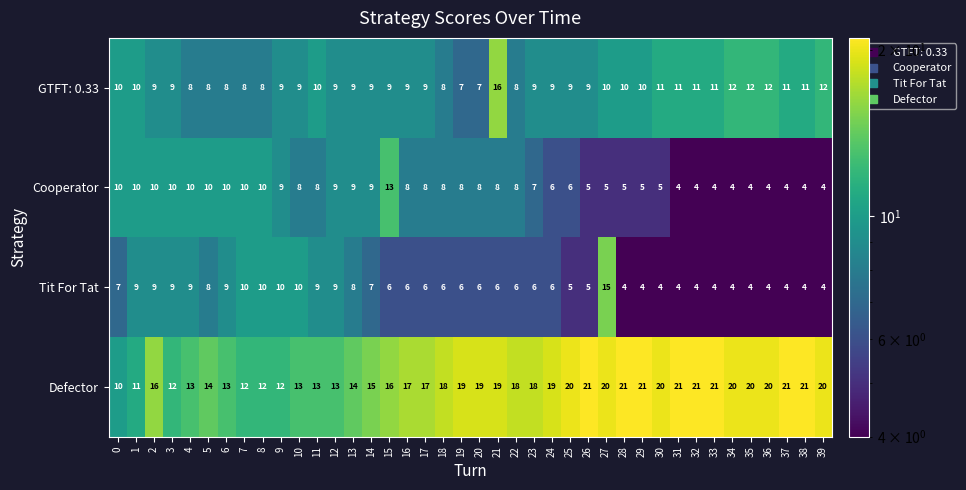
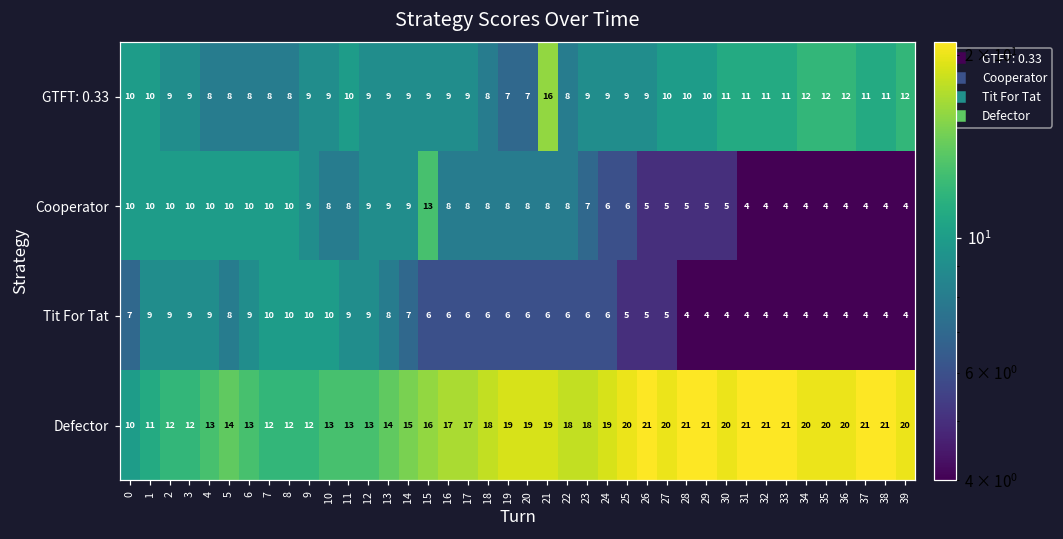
  {
    "GTFT: 0.33": {
      "0": 10,
      "1": 10,
      "2": 9,
      "3": 9,
      "4": 8,
      "5": 8,
      "6": 8,
      "7": 8,
      "8": 8,
      "9": 9,
      "10": 9,
      "11": 10,
      "12": 9,
      "13": 9,
      "14": 9,
      "15": 9,
      "16": 9,
      "17": 9,
      "18": 8,
      "19": 7,
      "20": 7,
      "21": 16,
      "22": 8,
      "23": 9,
      "24": 9,
      "25": 9,
      "26": 9,
      "27": 10,
      "28": 10,
      "29": 10,
      "30": 11,
      "31": 11,
      "32": 11,
      "33": 11,
      "34": 12,
      "35": 12,
      "36": 12,
      "37": 11,
      "38": 11,
      "39": 12
    },
    "Cooperator": {
      "0": 10,
      "1": 10,
      "2": 10,
      "3": 10,
      "4": 10,
      "5": 10,
      "6": 10,
      "7": 10,
      "8": 10,
      "9": 9,
      "10": 8,
      "11": 8,
      "12": 9,
      "13": 9,
      "14": 9,
      "15": 13,
      "16": 8,
      "17": 8,
      "18": 8,
      "19": 8,
      "20": 8,
      "21": 8,
      "22": 8,
      "23": 7,
      "24": 6,
      "25": 6,
      "26": 5,
      "27": 5,
      "28": 5,
      "29": 5,
      "30": 5,
      "31": 4,
      "32": 4,
      "33": 4,
      "34": 4,
      "35": 4,
      "36": 4,
      "37": 4,
      "38": 4,
      "39": 4
    },
    "Tit For Tat": {
      "0": 7,
      "1": 9,
      "2": 9,
      "3": 9,
      "4": 9,
      "5": 8,
      "6": 9,
      "7": 10,
      "8": 10,
      "9": 10,
      "10": 10,
      "11": 9,
      "12": 9,
      "13": 8,
      "14": 7,
      "15": 6,
      "16": 6,
      "17": 6,
      "18": 6,
      "19": 6,
      "20": 6,
      "21": 6,
      "22": 6,
      "23": 6,
      "24": 6,
      "25": 5,
      "26": 5,
-     "27": 15,
+     "27": 5,
      "28": 4,
      "29": 4,
      "30": 4,
      "31": 4,
      "32": 4,
      "33": 4,
      "34": 4,
      "35": 4,
      "36": 4,
      "37": 4,
      "38": 4,
      "39": 4
    },
    "Defector": {
      "0": 10,
      "1": 11,
-     "2": 16,
+     "2": 12,
      "3": 12,
      "4": 13,
      "5": 14,
      "6": 13,
      "7": 12,
      "8": 12,
      "9": 12,
      "10": 13,
      "11": 13,
      "12": 13,
      "13": 14,
      "14": 15,
      "15": 16,
      "16": 17,
      "17": 17,
      "18": 18,
      "19": 19,
      "20": 19,
      "21": 19,
      "22": 18,
      "23": 18,
      "24": 19,
      "25": 20,
      "26": 21,
      "27": 20,
      "28": 21,
      "29": 21,
      "30": 20,
      "31": 21,
      "32": 21,
      "33": 21,
      "34": 20,
      "35": 20,
      "36": 20,
      "37": 21,
      "38": 21,
      "39": 20
    }
  }
